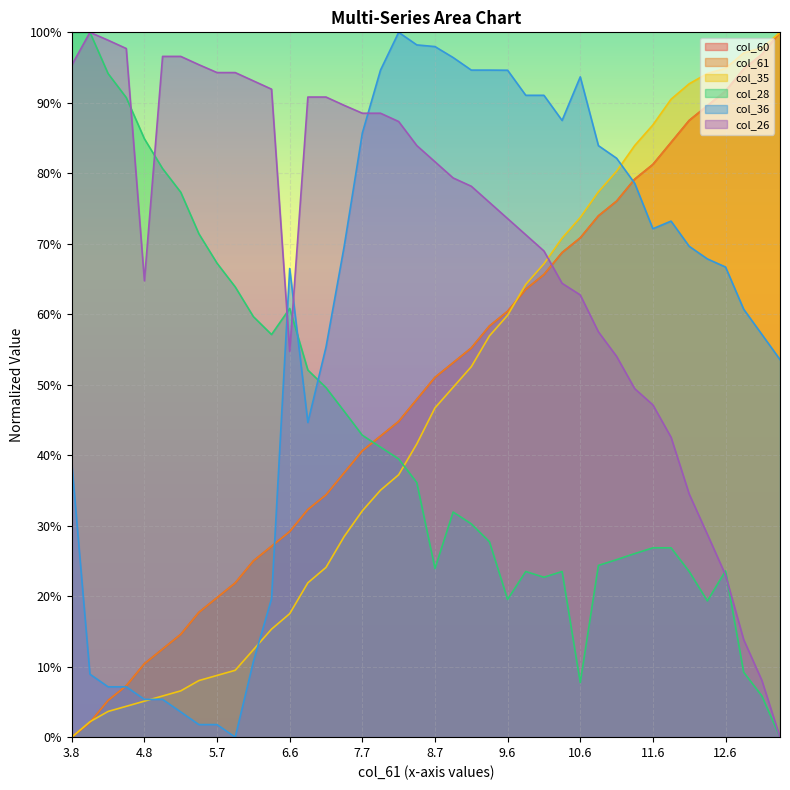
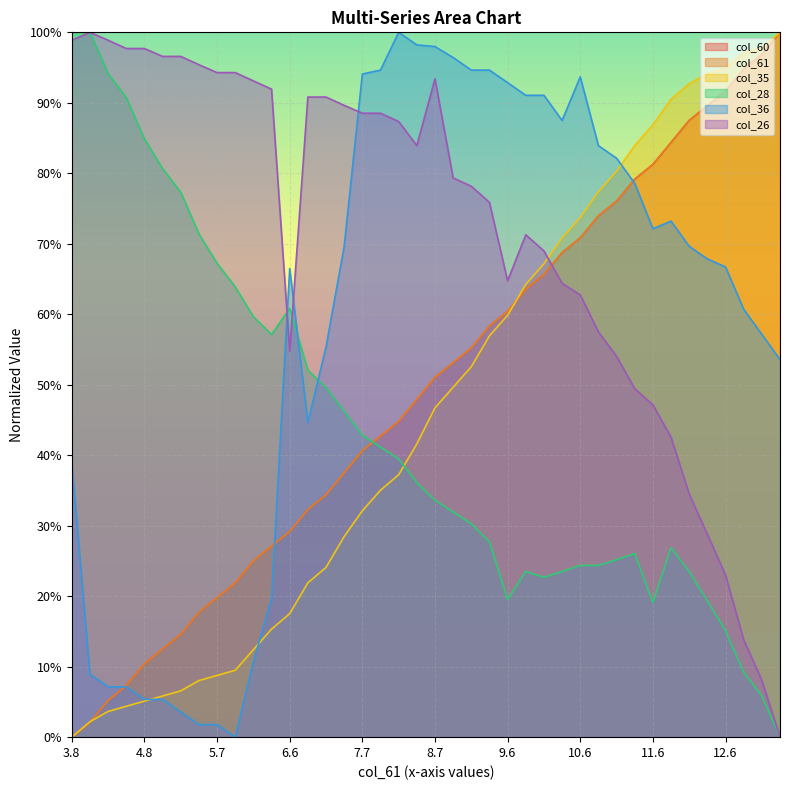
  {
    "col_28": {
      "3.8": "100%",
      "4.8": "85%",
      "5.7": "67%",
      "6.6": "61%",
      "7.7": "43%",
-     "8.7": "24%",
+     "8.7": "34%",
      "9.6": "20%",
-     "10.6": "8%",
-     "11.6": "27%",
-     "12.6": "24%"
+     "10.6": "24%",
+     "11.6": "19%",
+     "12.6": "15%"
    },
    "col_36": {
      "3.8": "39%",
      "5.7": "2%",
      "6.6": "66%",
-     "7.7": "86%",
+     "7.7": "94%",
      "8.7": "98%",
-     "9.6": "95%",
+     "9.6": "93%",
      "10.6": "94%",
      "11.6": "72%",
      "12.6": "67%"
    },
    "col_26": {
-     "3.8": "95%",
-     "4.8": "65%",
+     "3.8": "99%",
+     "4.8": "98%",
      "5.7": "94%",
      "6.6": "55%",
      "7.7": "89%",
-     "8.7": "82%",
-     "9.6": "74%",
+     "8.7": "93%",
+     "9.6": "65%",
      "10.6": "63%",
      "11.6": "47%",
      "12.6": "23%"
    }
  }
